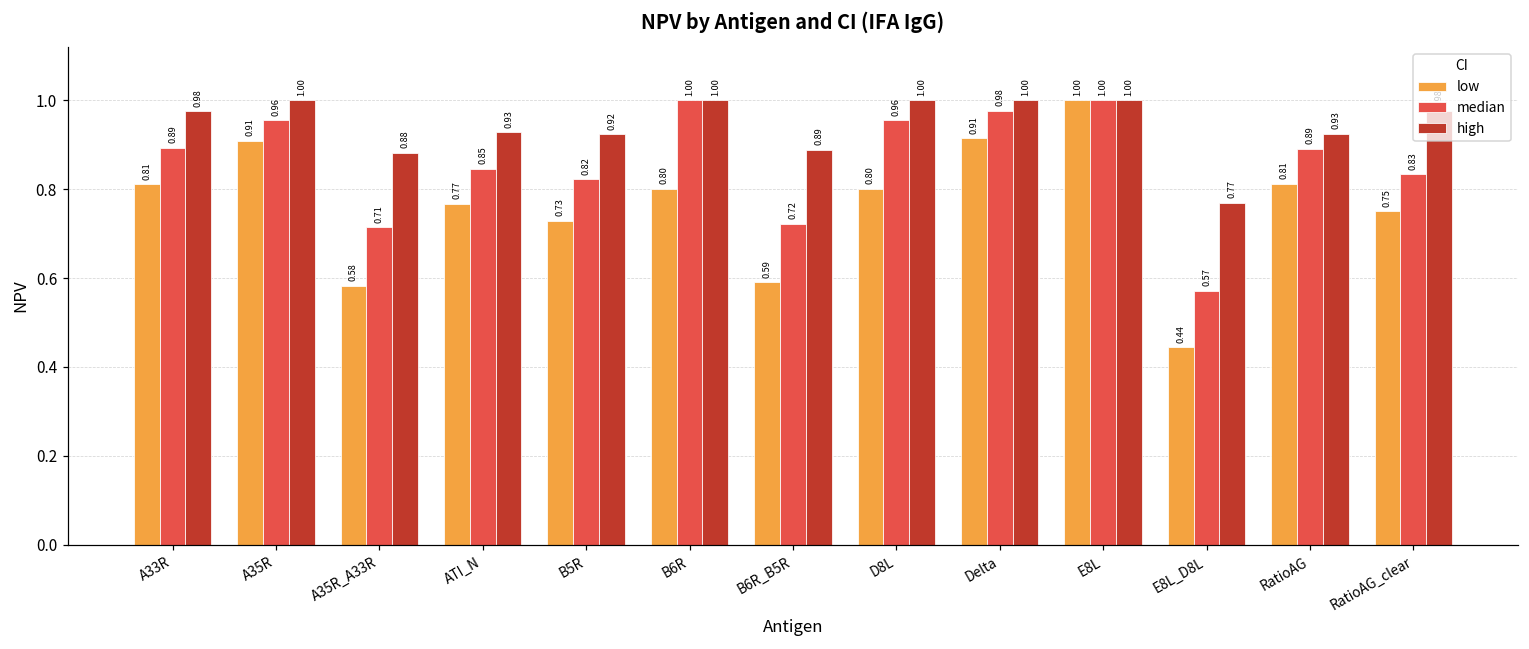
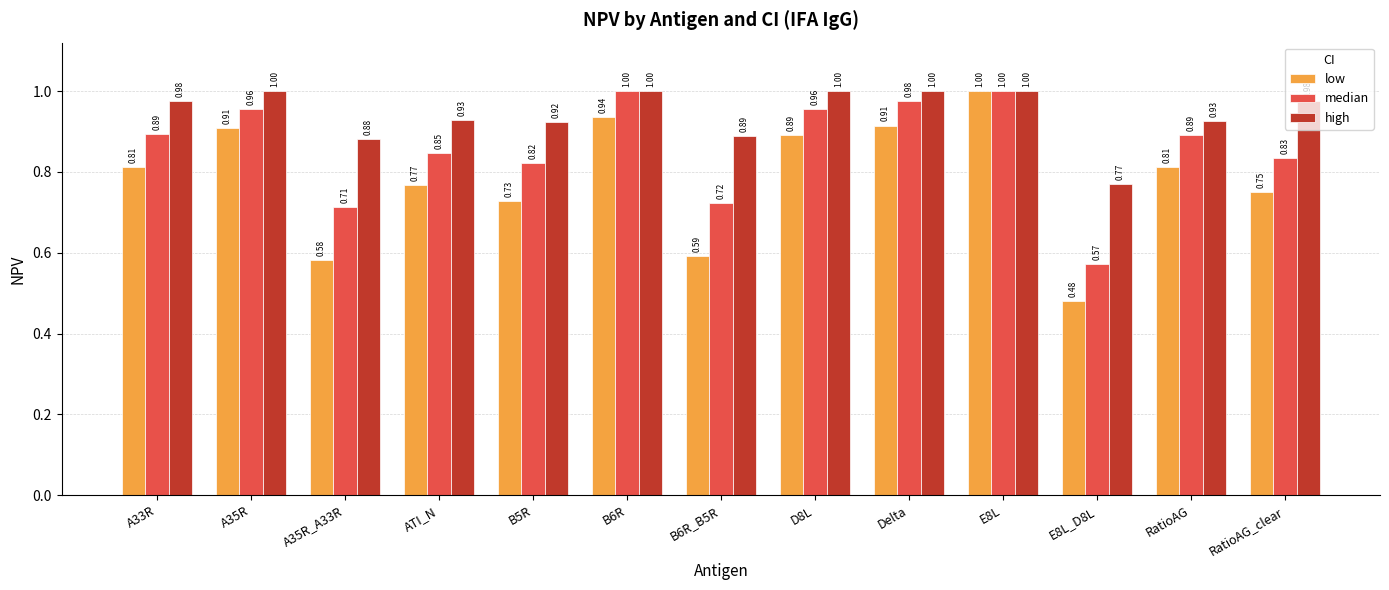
  {
    "low": {
      "A33R": 0.81,
      "A35R": 0.91,
      "A35R_A33R": 0.58,
      "ATI_N": 0.77,
      "B5R": 0.73,
-     "B6R": 0.80,
+     "B6R": 0.94,
      "B6R_B5R": 0.59,
-     "D8L": 0.80,
+     "D8L": 0.89,
      "Delta": 0.91,
      "E8L": 1.00,
-     "E8L_D8L": 0.44,
+     "E8L_D8L": 0.48,
      "RatioAG": 0.81,
      "RatioAG_clear": 0.75
    }
  }
